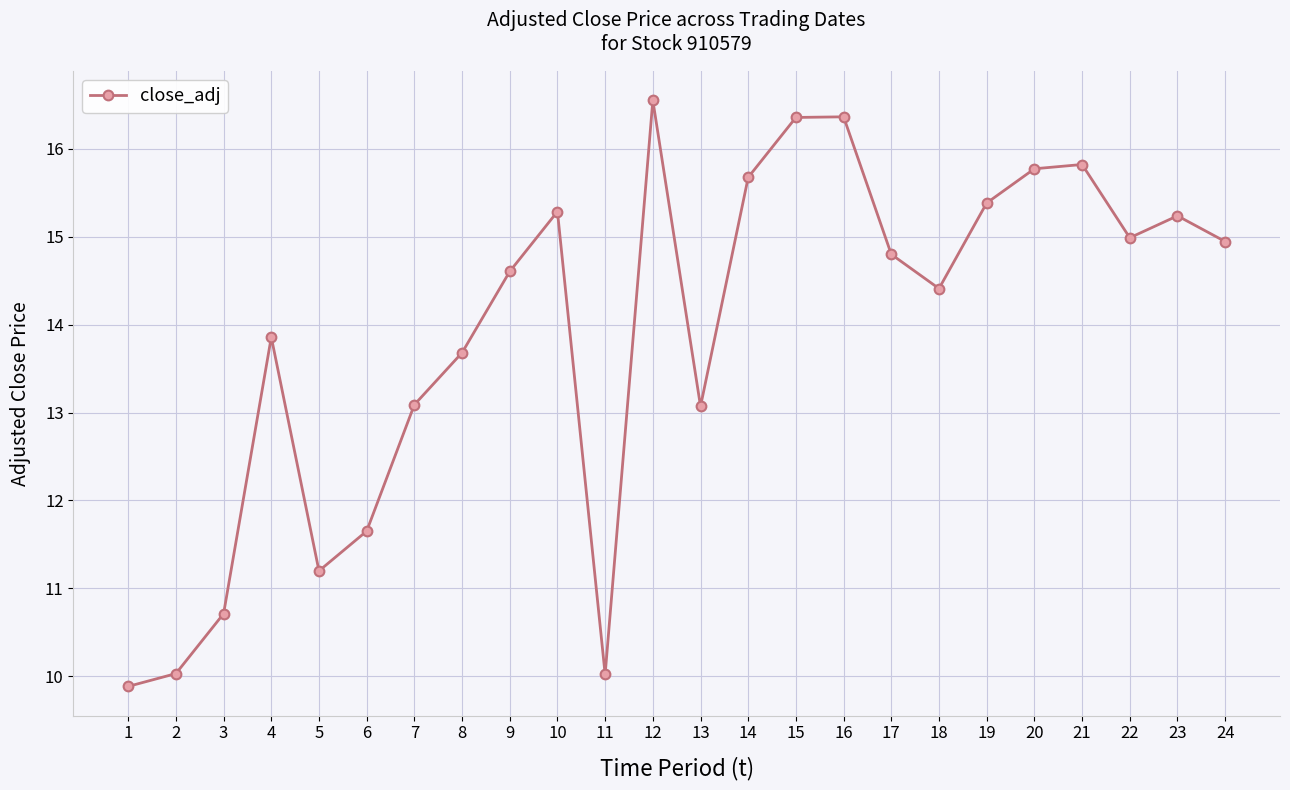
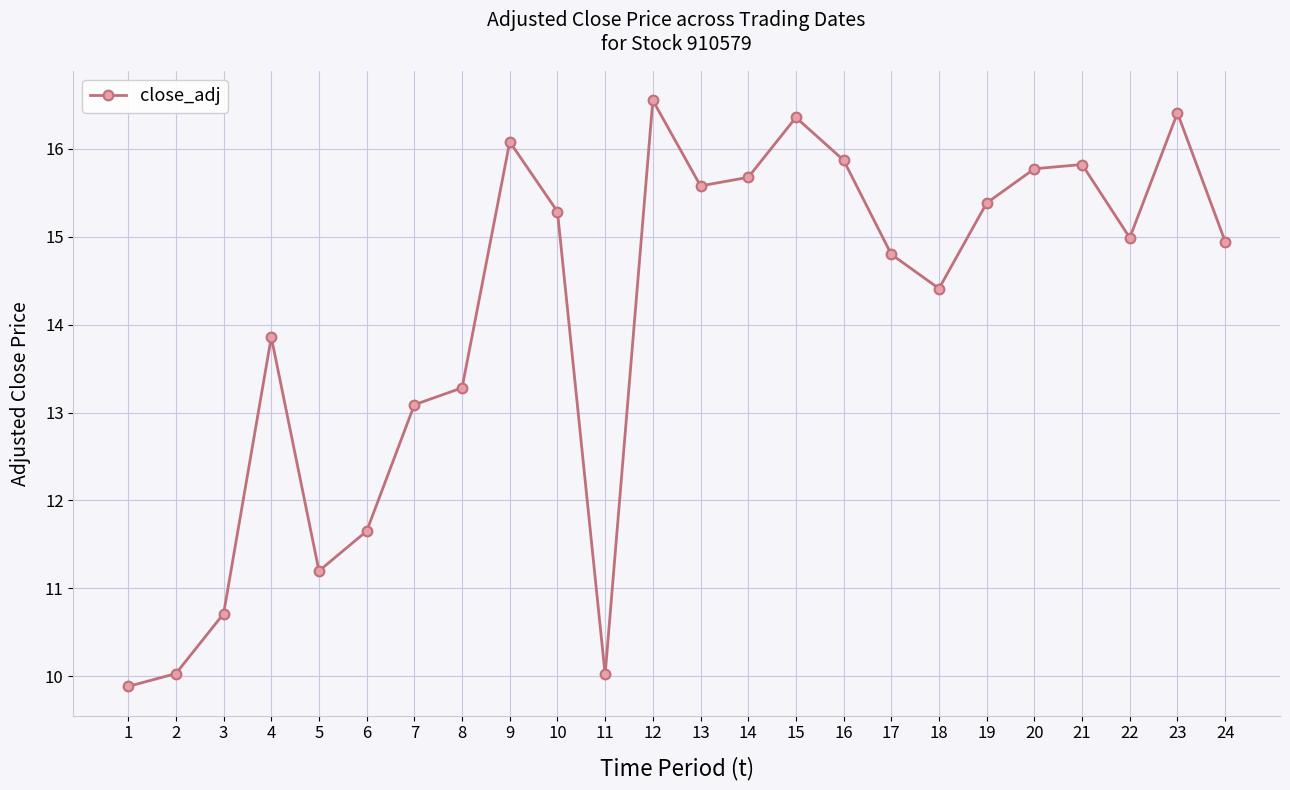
  {
    "1": 9.9,
    "2": 10.0,
    "3": 10.7,
    "4": 13.9,
    "5": 11.2,
    "6": 11.7,
    "7": 13.1,
-   "8": 13.7,
-   "9": 14.6,
+   "8": 13.3,
+   "9": 16.1,
    "10": 15.3,
    "11": 10.0,
    "12": 16.6,
-   "13": 13.1,
+   "13": 15.6,
    "14": 15.7,
    "15": 16.4,
-   "16": 16.4,
+   "16": 15.9,
    "17": 14.8,
    "18": 14.4,
    "19": 15.4,
    "20": 15.8,
    "21": 15.8,
    "22": 15.0,
-   "23": 15.2,
+   "23": 16.4,
    "24": 14.9
  }
